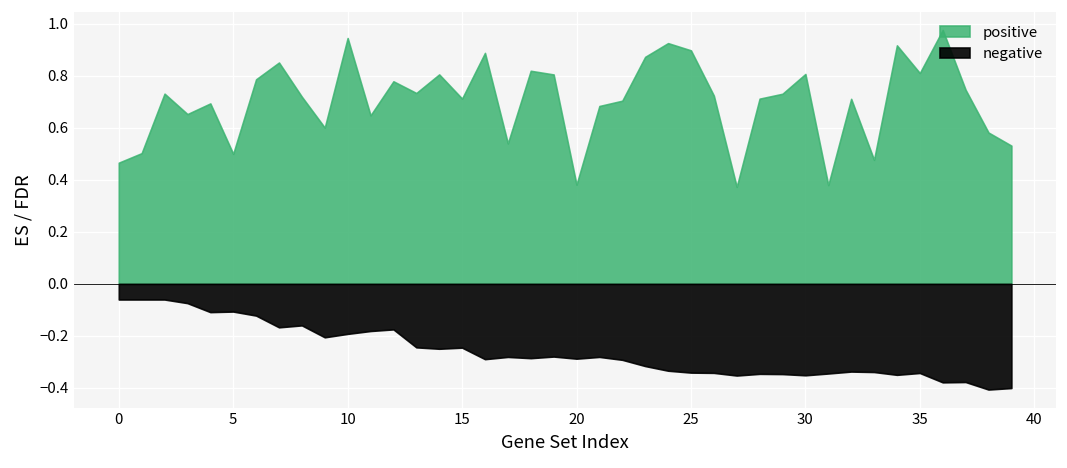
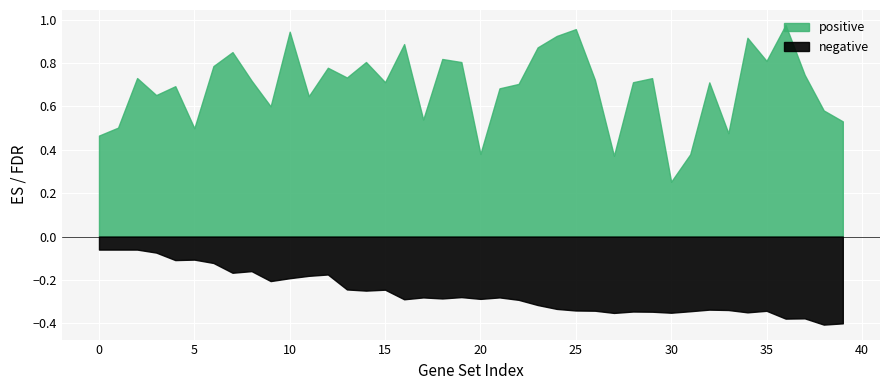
  {
    "positive": {
      "0": 0.47,
      "5": 0.50,
      "10": 0.94,
      "15": 0.71,
      "20": 0.38,
-     "25": 0.90,
-     "30": 0.81,
+     "25": 0.96,
+     "30": 0.25,
      "35": 0.81
    }
  }
